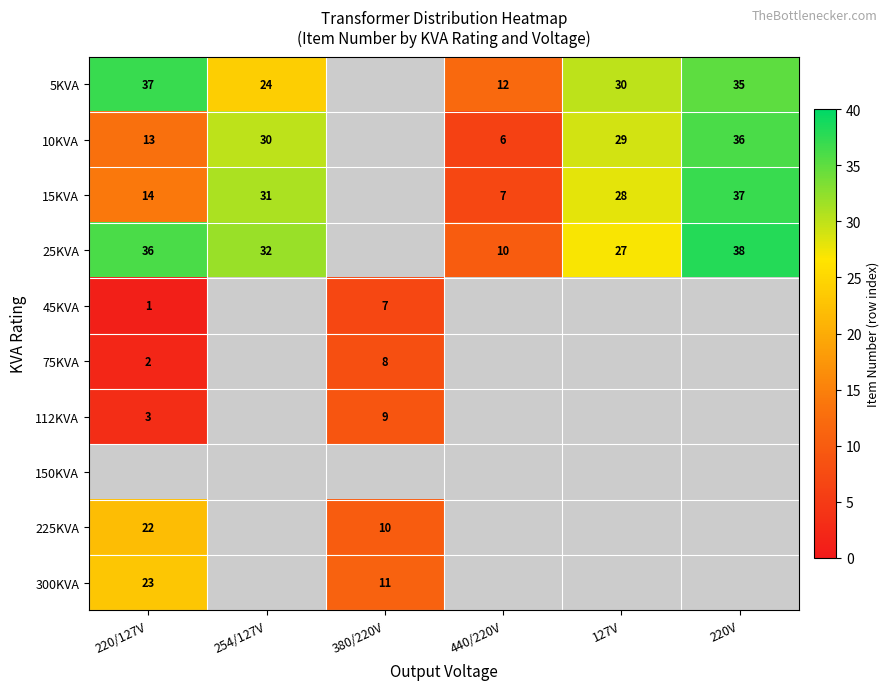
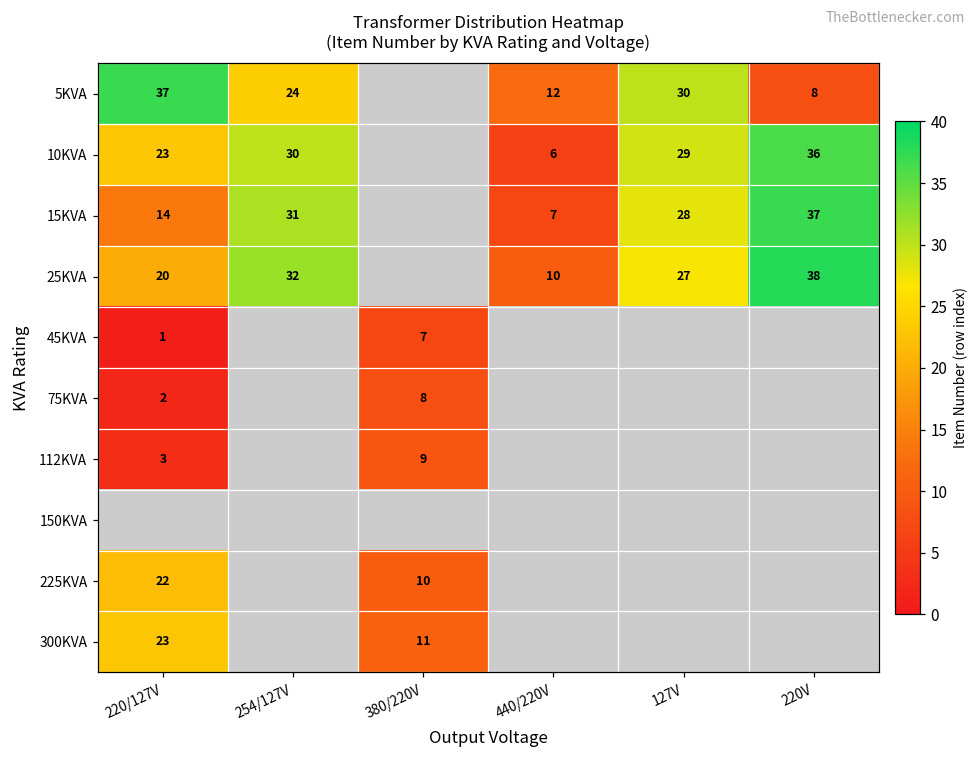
  {
    "5KVA": {
      "220/127V": 37,
      "254/127V": 24,
      "440/220V": 12,
      "127V": 30,
-     "220V": 35
+     "220V": 8
    },
    "10KVA": {
-     "220/127V": 13,
+     "220/127V": 23,
      "254/127V": 30,
      "440/220V": 6,
      "127V": 29,
      "220V": 36
    },
    "15KVA": {
      "220/127V": 14,
      "254/127V": 31,
      "440/220V": 7,
      "127V": 28,
      "220V": 37
    },
    "25KVA": {
-     "220/127V": 36,
+     "220/127V": 20,
      "254/127V": 32,
      "440/220V": 10,
      "127V": 27,
      "220V": 38
    },
    "45KVA": {
      "220/127V": 1,
      "380/220V": 7
    },
    "75KVA": {
      "220/127V": 2,
      "380/220V": 8
    },
    "112KVA": {
      "220/127V": 3,
      "380/220V": 9
    },
    "225KVA": {
      "220/127V": 22,
      "380/220V": 10
    },
    "300KVA": {
      "220/127V": 23,
      "380/220V": 11
    }
  }
